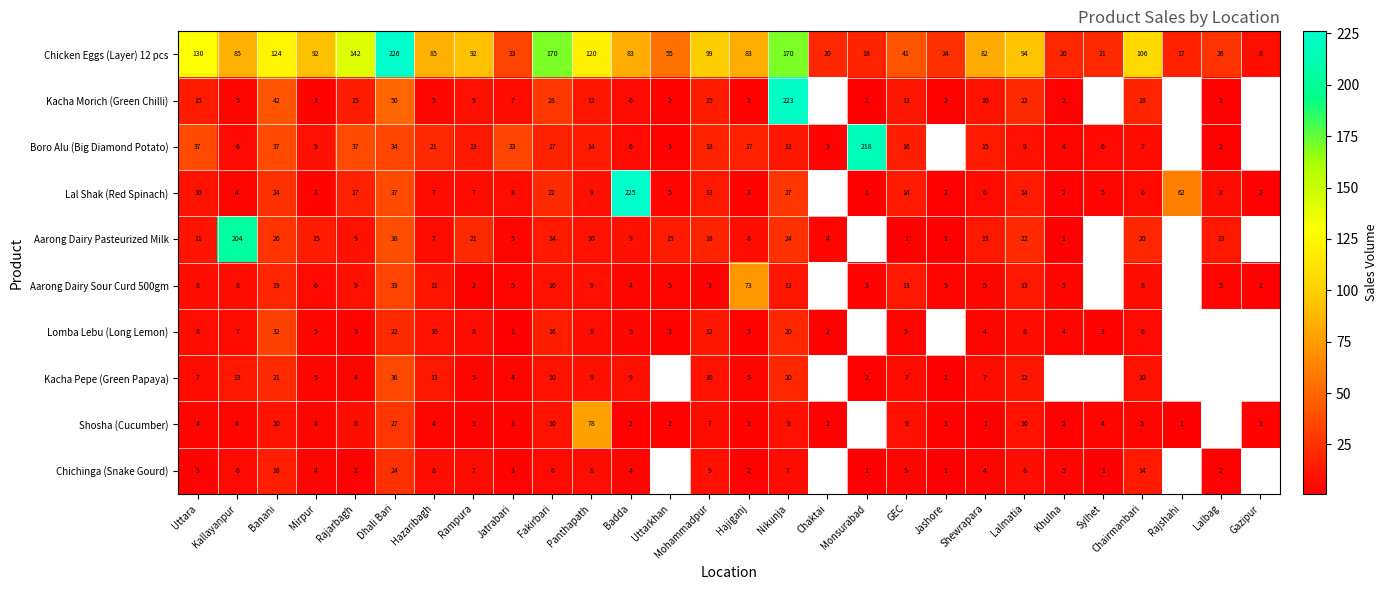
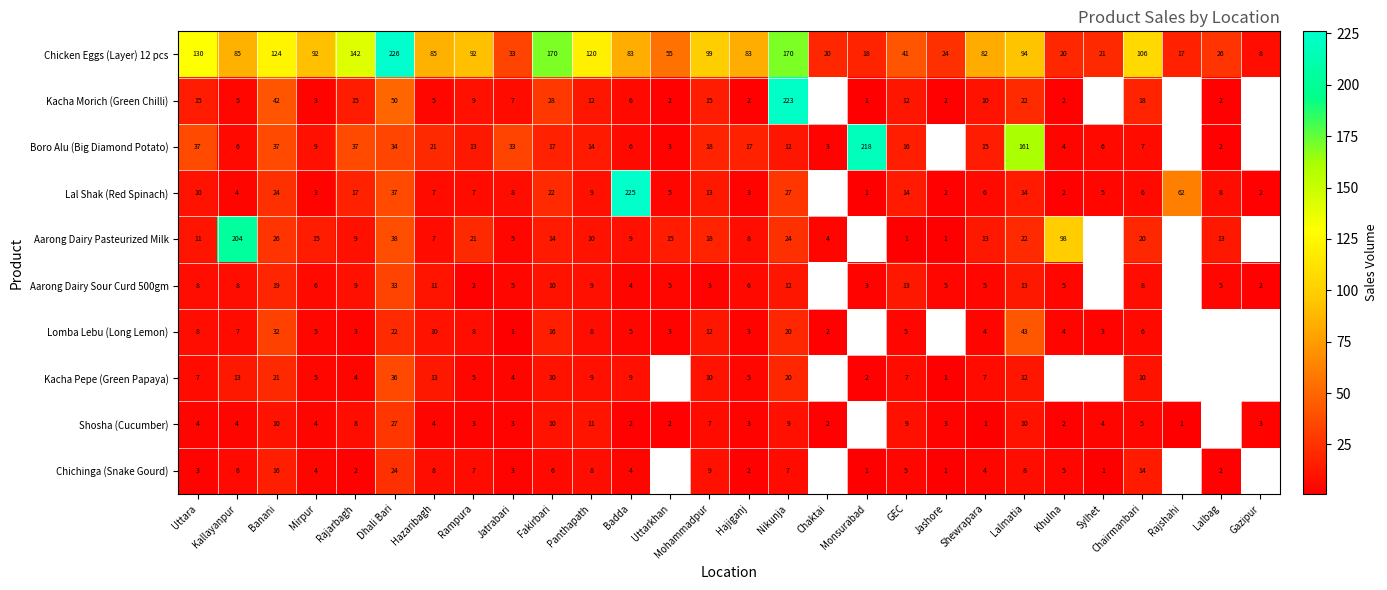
  {
    "Boro Alu (Big Diamond Potato)": {
      "Uttara": 37,
      "Kallayanpur": 6,
      "Banani": 37,
      "Mirpur": 9,
      "Rajarbagh": 37,
      "Dhali Bari": 34,
      "Hazaribagh": 21,
      "Rampura": 13,
      "Jatrabari": 33,
      "Fakirbari": 17,
      "Panthapath": 14,
      "Badda": 6,
      "Uttarkhan": 3,
      "Mohammadpur": 18,
      "Hajiganj": 17,
      "Nikunja": 12,
      "Chaktai": 3,
      "Monsurabad": 218,
      "GEC": 16,
      "Shewrapara": 15,
-     "Lalmatia": 9,
+     "Lalmatia": 161,
      "Khulna": 4,
      "Sylhet": 6,
      "Chairmanbari": 7,
      "Lalbag": 2
    },
    "Aarong Dairy Pasteurized Milk": {
      "Uttara": 11,
      "Kallayanpur": 204,
      "Banani": 26,
      "Mirpur": 15,
      "Rajarbagh": 9,
      "Dhali Bari": 38,
      "Hazaribagh": 7,
      "Rampura": 21,
      "Jatrabari": 5,
      "Fakirbari": 14,
      "Panthapath": 10,
      "Badda": 9,
      "Uttarkhan": 15,
      "Mohammadpur": 18,
      "Hajiganj": 8,
      "Nikunja": 24,
      "Chaktai": 4,
      "GEC": 1,
      "Jashore": 1,
      "Shewrapara": 13,
      "Lalmatia": 22,
-     "Khulna": 1,
+     "Khulna": 98,
      "Chairmanbari": 20,
      "Lalbag": 13
    },
    "Aarong Dairy Sour Curd 500gm": {
      "Uttara": 8,
      "Kallayanpur": 8,
      "Banani": 19,
      "Mirpur": 6,
      "Rajarbagh": 9,
      "Dhali Bari": 33,
      "Hazaribagh": 11,
      "Rampura": 2,
      "Jatrabari": 5,
      "Fakirbari": 10,
      "Panthapath": 9,
      "Badda": 4,
      "Uttarkhan": 5,
      "Mohammadpur": 3,
-     "Hajiganj": 73,
+     "Hajiganj": 6,
      "Nikunja": 12,
      "Monsurabad": 3,
      "GEC": 13,
      "Jashore": 5,
      "Shewrapara": 5,
      "Lalmatia": 13,
      "Khulna": 5,
      "Chairmanbari": 8,
      "Lalbag": 5,
      "Gazipur": 2
    },
    "Lomba Lebu (Long Lemon)": {
      "Uttara": 8,
      "Kallayanpur": 7,
      "Banani": 32,
      "Mirpur": 5,
      "Rajarbagh": 3,
      "Dhali Bari": 22,
      "Hazaribagh": 10,
      "Rampura": 8,
      "Jatrabari": 1,
      "Fakirbari": 16,
      "Panthapath": 8,
      "Badda": 5,
      "Uttarkhan": 3,
      "Mohammadpur": 12,
      "Hajiganj": 3,
      "Nikunja": 20,
      "Chaktai": 2,
      "GEC": 5,
      "Shewrapara": 4,
-     "Lalmatia": 8,
+     "Lalmatia": 43,
      "Khulna": 4,
      "Sylhet": 3,
      "Chairmanbari": 6
    },
    "Shosha (Cucumber)": {
      "Uttara": 4,
      "Kallayanpur": 4,
      "Banani": 10,
      "Mirpur": 4,
      "Rajarbagh": 8,
      "Dhali Bari": 27,
      "Hazaribagh": 4,
      "Rampura": 3,
      "Jatrabari": 3,
      "Fakirbari": 10,
-     "Panthapath": 78,
+     "Panthapath": 11,
      "Badda": 2,
      "Uttarkhan": 2,
      "Mohammadpur": 7,
      "Hajiganj": 3,
      "Nikunja": 9,
      "Chaktai": 2,
      "GEC": 9,
      "Jashore": 3,
      "Shewrapara": 1,
      "Lalmatia": 10,
      "Khulna": 2,
      "Sylhet": 4,
      "Chairmanbari": 5,
      "Rajshahi": 1,
      "Gazipur": 3
    }
  }
